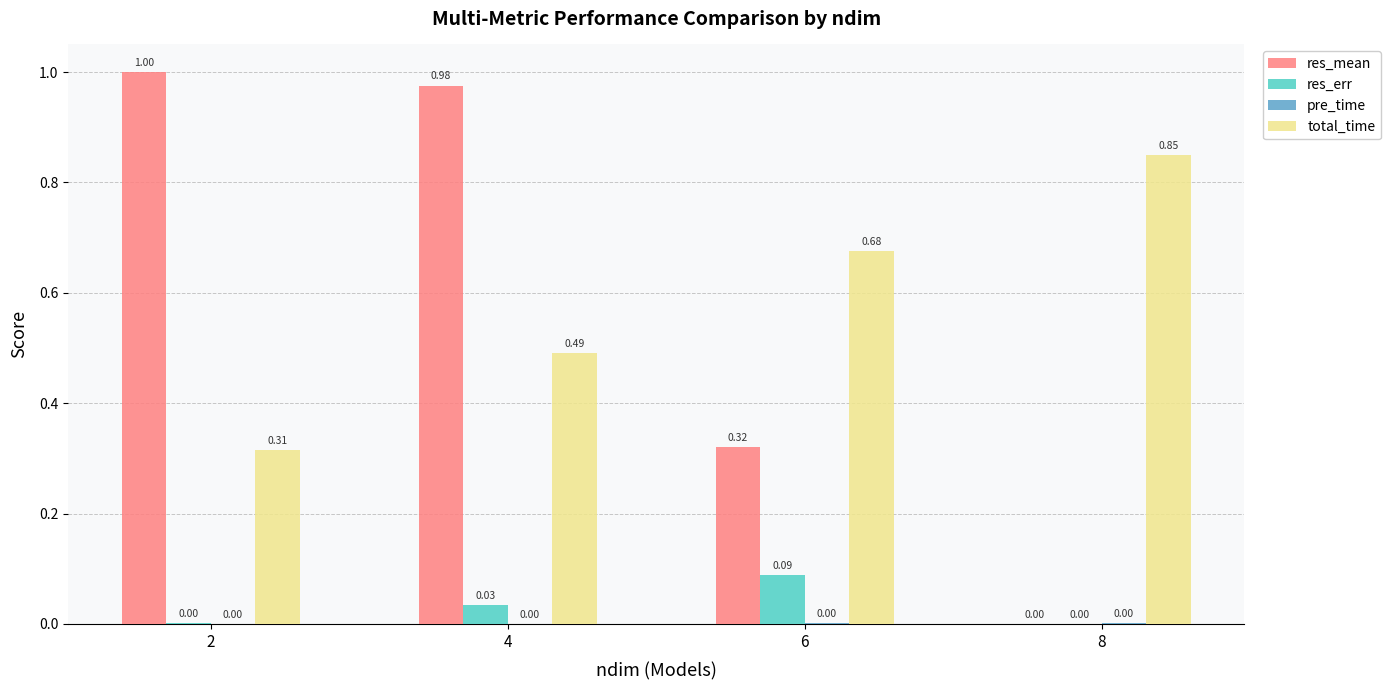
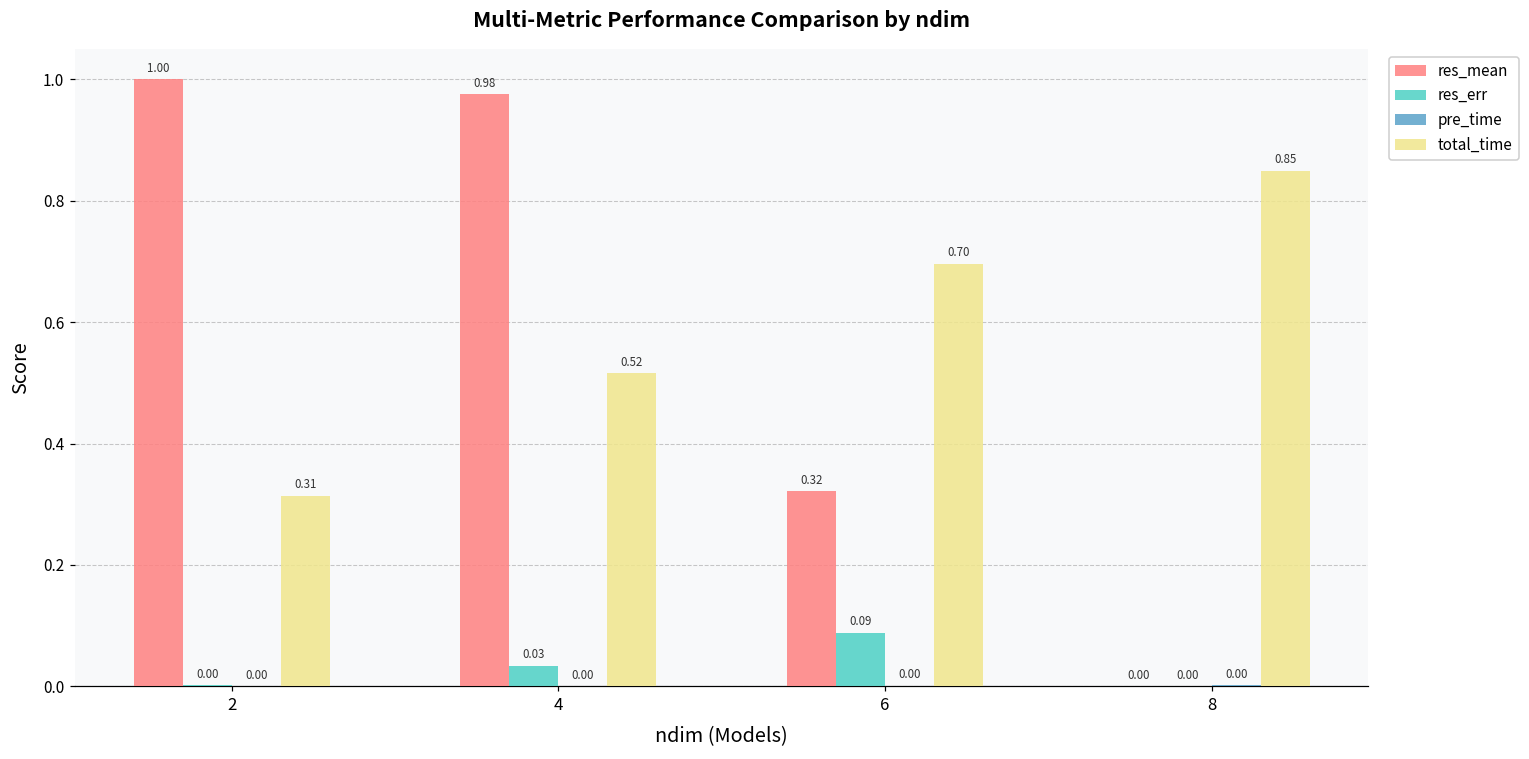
  {
    "res_mean": {
      "2": 1.00,
      "4": 0.98,
      "6": 0.32,
      "8": 0.00
    },
    "total_time": {
      "2": 0.31,
-     "4": 0.49,
-     "6": 0.68,
+     "4": 0.52,
+     "6": 0.70,
      "8": 0.85
    }
  }
